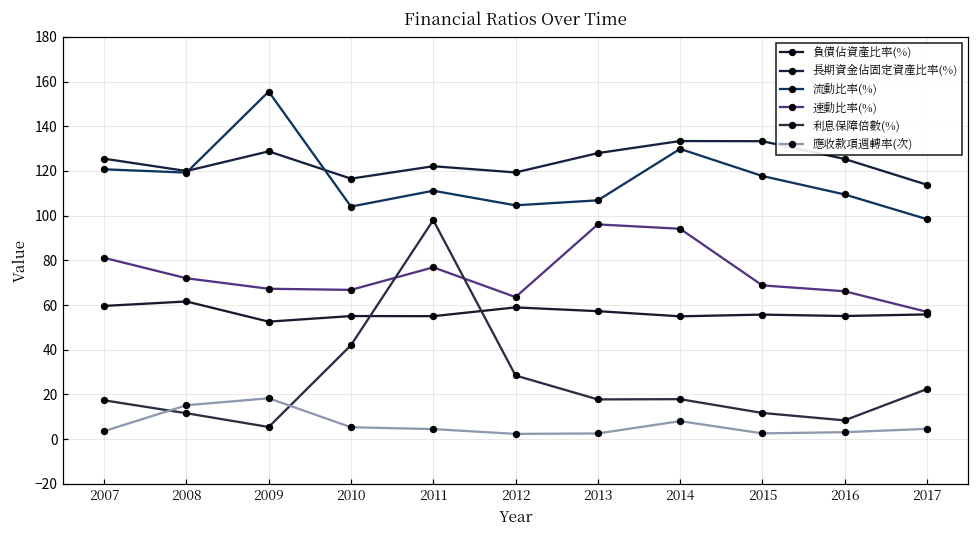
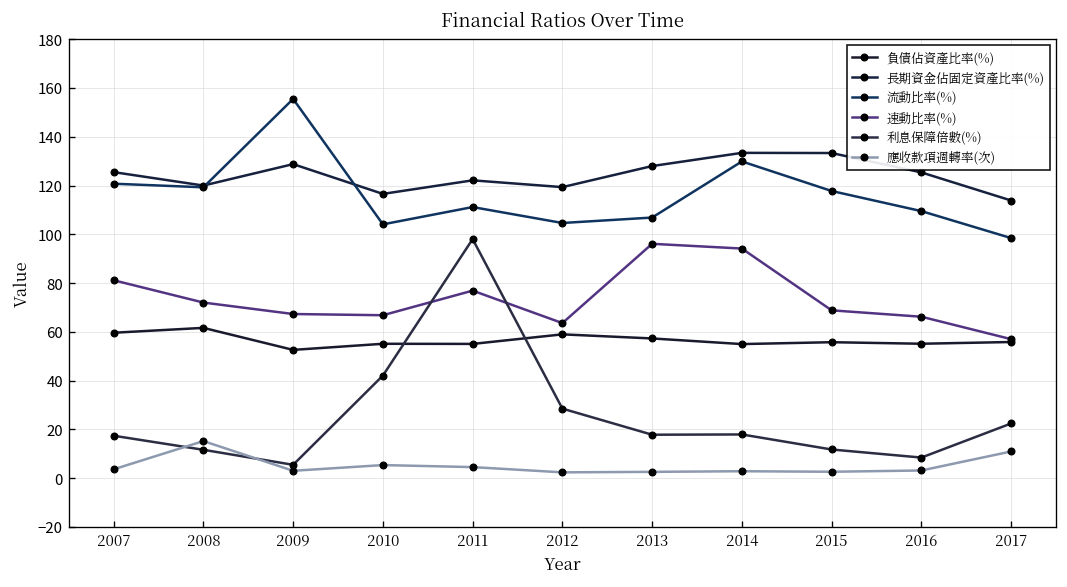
  {
    "速動比率(%)": {
      "2007": 81,
      "2008": 72,
      "2009": 67,
      "2010": 67,
      "2011": 77,
      "2012": 64,
      "2013": 96,
      "2014": 94,
      "2015": 69,
      "2016": 66
    },
    "應收款項週轉率(次)": {
      "2007": 4,
      "2008": 15,
-     "2009": 18,
+     "2009": 3,
      "2010": 5,
      "2011": 5,
      "2012": 2,
      "2013": 3,
-     "2014": 8,
+     "2014": 3,
      "2015": 3,
      "2016": 3,
-     "2017": 5
+     "2017": 11
    }
  }
